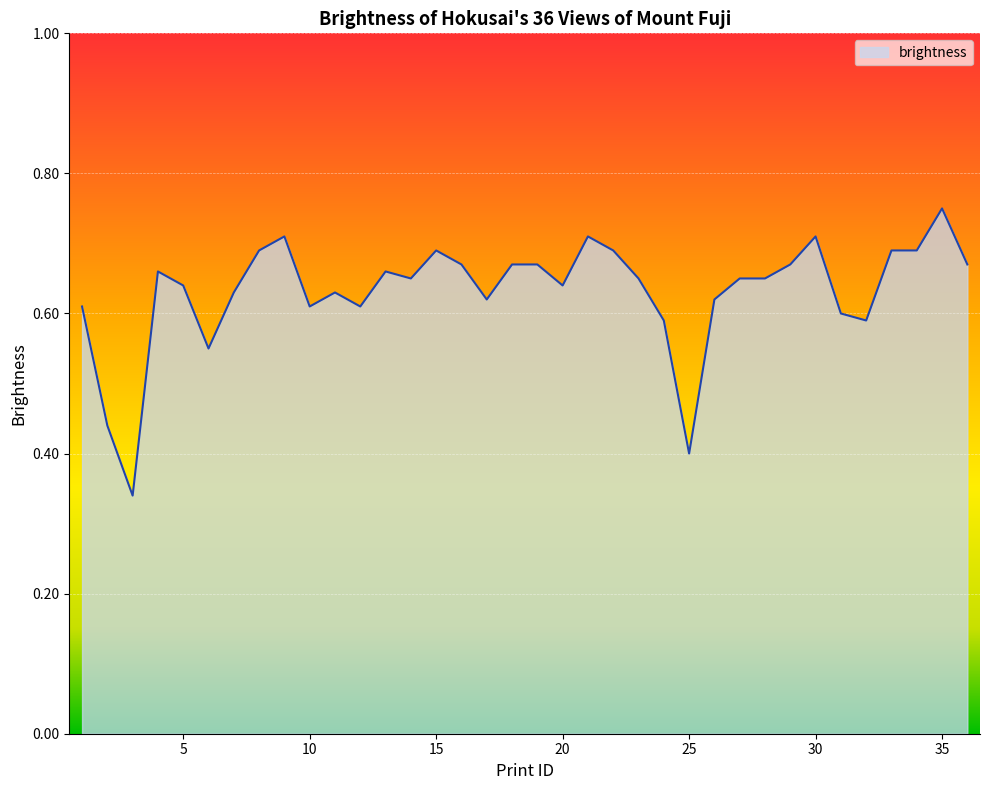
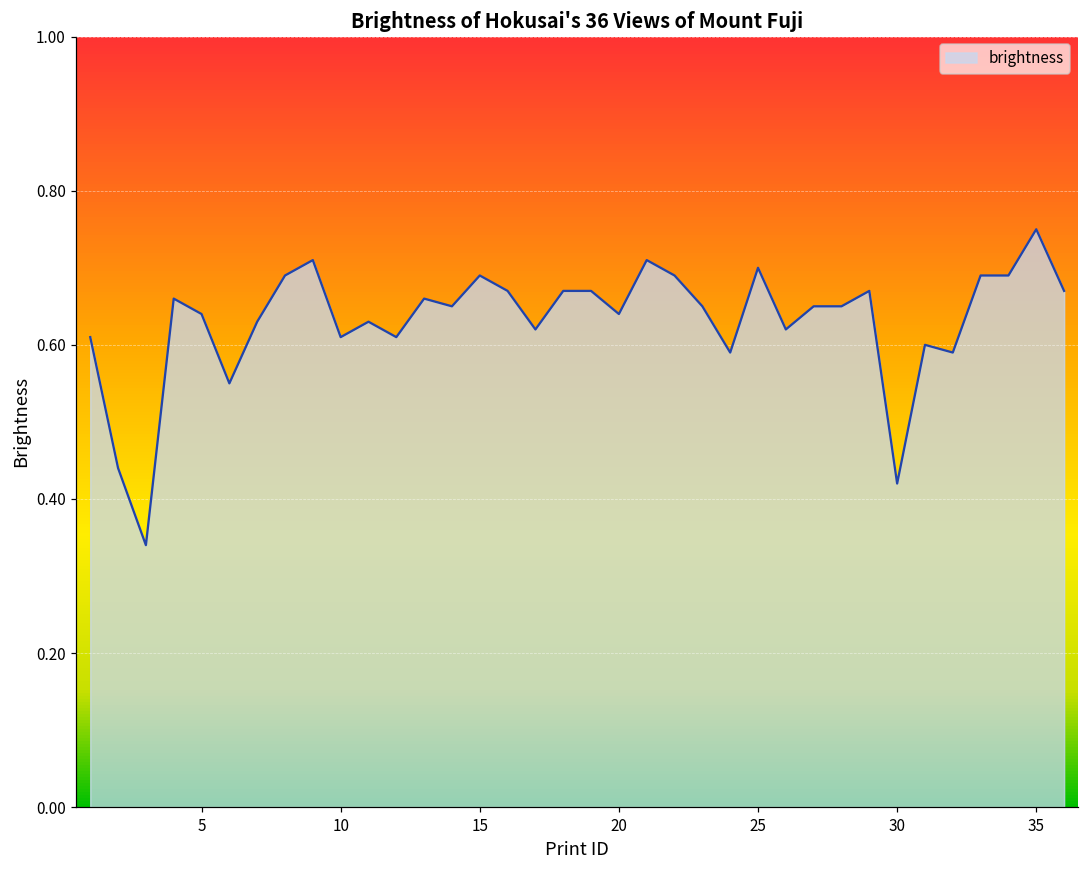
  {
    "5": 0.64,
    "10": 0.61,
    "15": 0.69,
    "20": 0.64,
-   "25": 0.4,
-   "30": 0.71,
+   "25": 0.7,
+   "30": 0.42,
    "35": 0.75
  }
